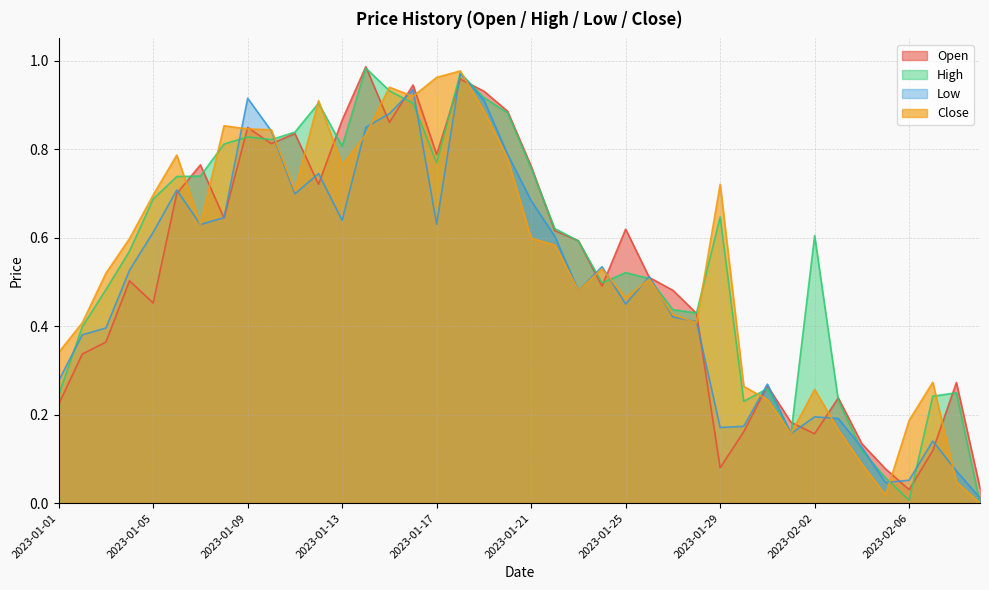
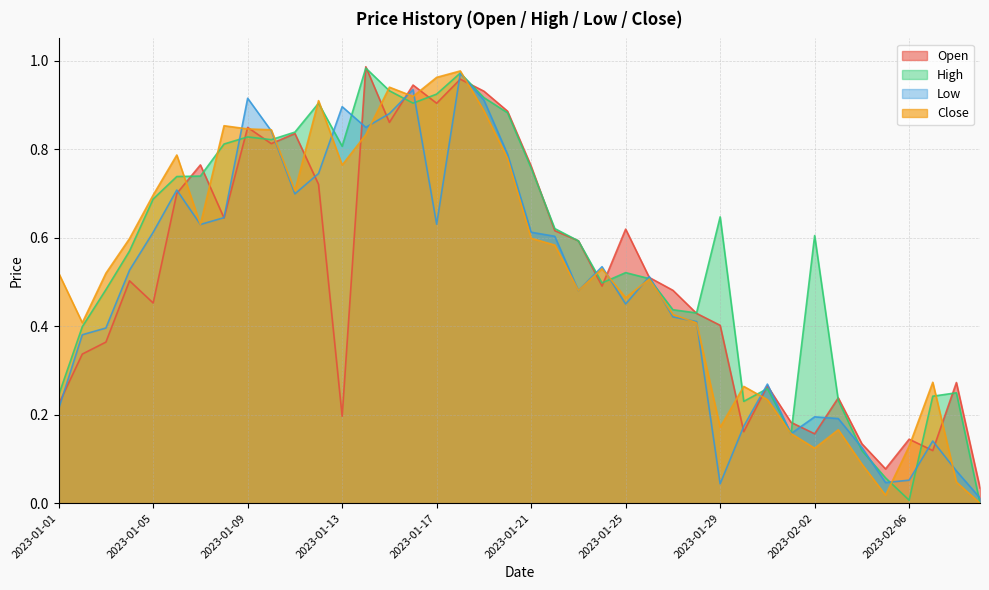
  {
    "Open": {
      "2023-01-01": 0.22,
      "2023-01-05": 0.45,
-     "2023-01-13": 0.87,
-     "2023-01-17": 0.79,
+     "2023-01-13": 0.20,
+     "2023-01-17": 0.90,
      "2023-01-25": 0.62,
-     "2023-01-29": 0.08,
+     "2023-01-29": 0.40,
      "2023-02-02": 0.16,
-     "2023-02-06": 0.03
+     "2023-02-06": 0.14
    },
    "High": {
      "2023-01-01": 0.24,
      "2023-01-05": 0.69,
      "2023-01-09": 0.83,
      "2023-01-13": 0.81,
-     "2023-01-17": 0.77,
+     "2023-01-17": 0.92,
      "2023-01-25": 0.52,
      "2023-01-29": 0.65,
      "2023-02-02": 0.60,
      "2023-02-06": 0.01
    },
    "Low": {
-     "2023-01-01": 0.28,
+     "2023-01-01": 0.21,
      "2023-01-05": 0.61,
      "2023-01-09": 0.91,
-     "2023-01-13": 0.64,
+     "2023-01-13": 0.90,
      "2023-01-17": 0.63,
-     "2023-01-21": 0.68,
+     "2023-01-21": 0.61,
      "2023-01-25": 0.45,
-     "2023-01-29": 0.17,
+     "2023-01-29": 0.04,
      "2023-02-02": 0.20,
      "2023-02-06": 0.05
    },
    "Close": {
-     "2023-01-01": 0.34,
+     "2023-01-01": 0.52,
      "2023-01-05": 0.70,
      "2023-01-13": 0.76,
      "2023-01-17": 0.96,
      "2023-01-21": 0.60,
      "2023-01-25": 0.46,
-     "2023-01-29": 0.72,
-     "2023-02-02": 0.26,
-     "2023-02-06": 0.19
+     "2023-01-29": 0.17,
+     "2023-02-02": 0.12,
+     "2023-02-06": 0.13
    }
  }
